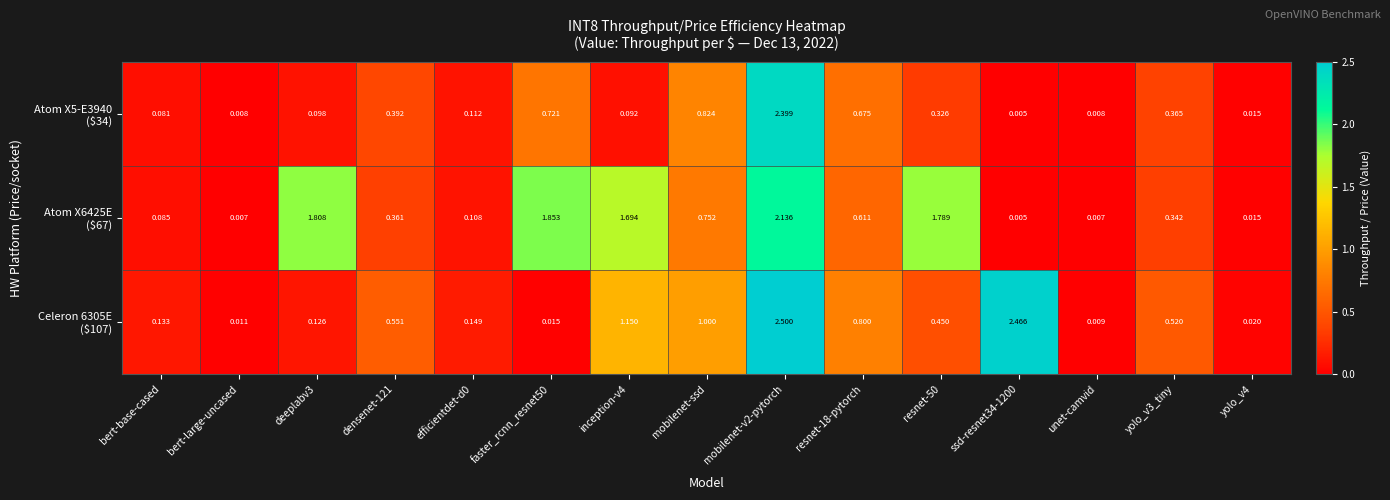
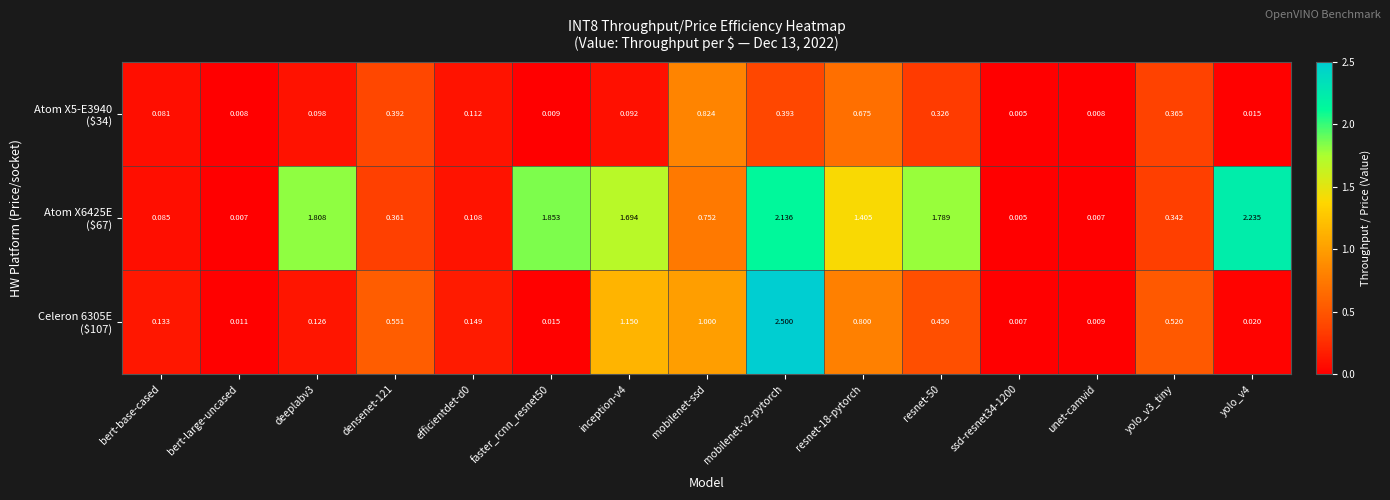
  {
    "Atom X5-E3940 ($34)": {
      "bert-base-cased": 0.081,
      "bert-large-uncased": 0.008,
      "deeplabv3": 0.098,
      "densenet-121": 0.392,
      "efficientdet-d0": 0.112,
-     "faster_rcnn_resnet50": 0.721,
+     "faster_rcnn_resnet50": 0.009,
      "inception-v4": 0.092,
      "mobilenet-ssd": 0.824,
-     "mobilenet-v2-pytorch": 2.399,
+     "mobilenet-v2-pytorch": 0.393,
      "resnet-18-pytorch": 0.675,
      "resnet-50": 0.326,
      "ssd-resnet34-1200": 0.005,
      "unet-camvid": 0.008,
      "yolo_v3_tiny": 0.365,
      "yolo_v4": 0.015
    },
    "Atom X6425E ($67)": {
      "bert-base-cased": 0.085,
      "bert-large-uncased": 0.007,
      "deeplabv3": 1.808,
      "densenet-121": 0.361,
      "efficientdet-d0": 0.108,
      "faster_rcnn_resnet50": 1.853,
      "inception-v4": 1.694,
      "mobilenet-ssd": 0.752,
      "mobilenet-v2-pytorch": 2.136,
-     "resnet-18-pytorch": 0.611,
+     "resnet-18-pytorch": 1.405,
      "resnet-50": 1.789,
      "ssd-resnet34-1200": 0.005,
      "unet-camvid": 0.007,
      "yolo_v3_tiny": 0.342,
-     "yolo_v4": 0.015
+     "yolo_v4": 2.235
    },
    "Celeron 6305E ($107)": {
      "bert-base-cased": 0.133,
      "bert-large-uncased": 0.011,
      "deeplabv3": 0.126,
      "densenet-121": 0.551,
      "efficientdet-d0": 0.149,
      "faster_rcnn_resnet50": 0.015,
      "inception-v4": 1.150,
      "mobilenet-ssd": 1.000,
      "mobilenet-v2-pytorch": 2.500,
      "resnet-18-pytorch": 0.800,
      "resnet-50": 0.450,
-     "ssd-resnet34-1200": 2.466,
+     "ssd-resnet34-1200": 0.007,
      "unet-camvid": 0.009,
      "yolo_v3_tiny": 0.520,
      "yolo_v4": 0.020
    }
  }
